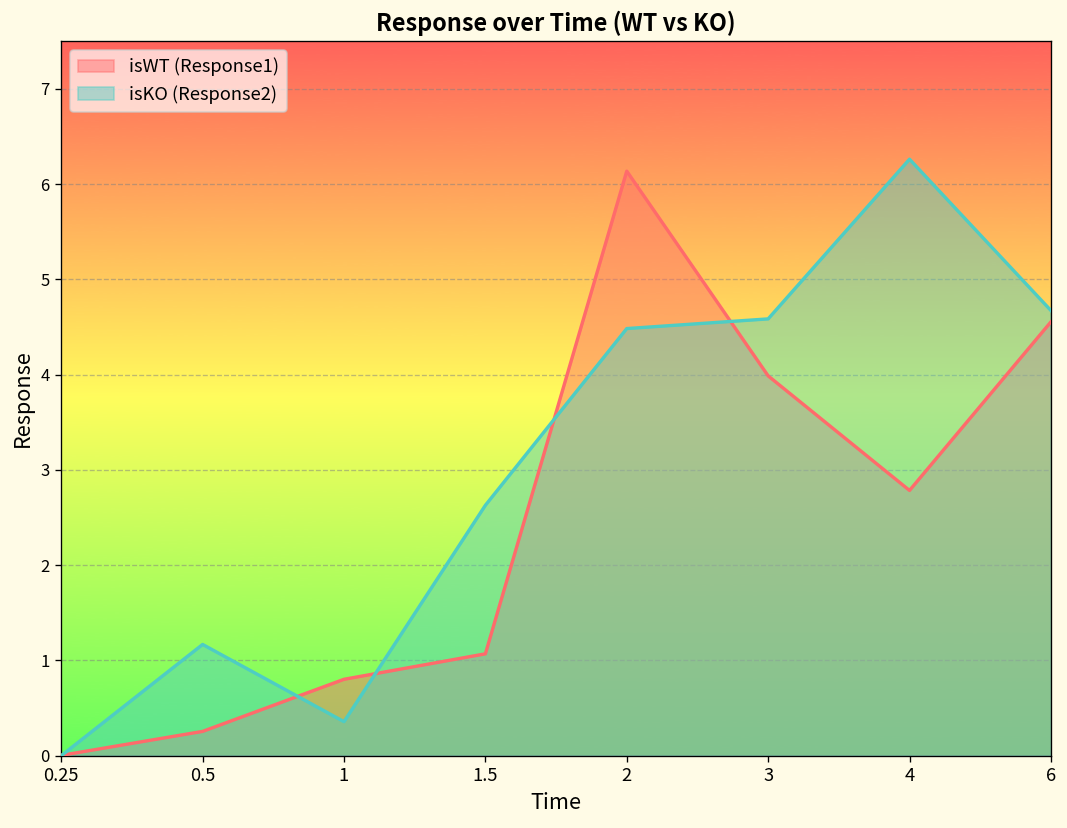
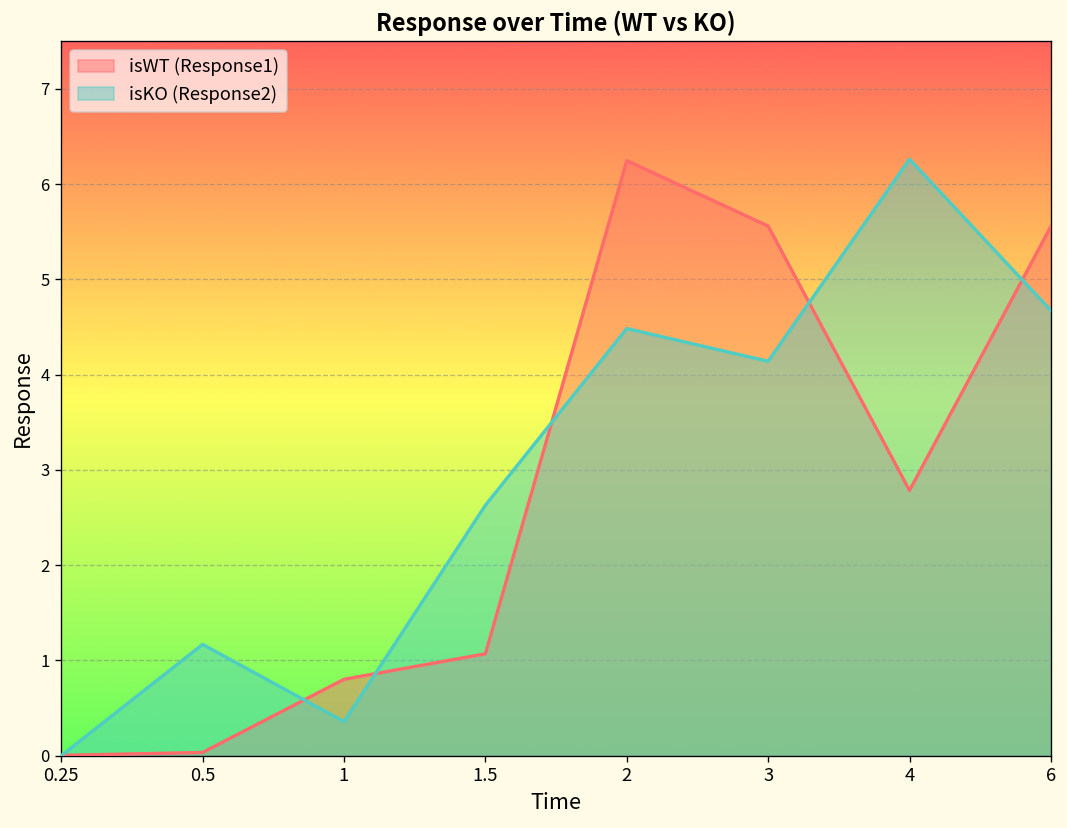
  {
    "isWT (Response1)": {
-     "0.5": 0.3,
+     "0.5": 0.0,
      "1": 0.8,
      "1.5": 1.1,
-     "2": 6.1,
-     "3": 4.0,
+     "2": 6.2,
+     "3": 5.6,
      "4": 2.8,
-     "6": 4.6
+     "6": 5.6
    },
    "isKO (Response2)": {
      "0.5": 1.2,
      "1": 0.4,
      "1.5": 2.6,
      "2": 4.5,
-     "3": 4.6,
+     "3": 4.1,
      "4": 6.3,
      "6": 4.7
    }
  }
